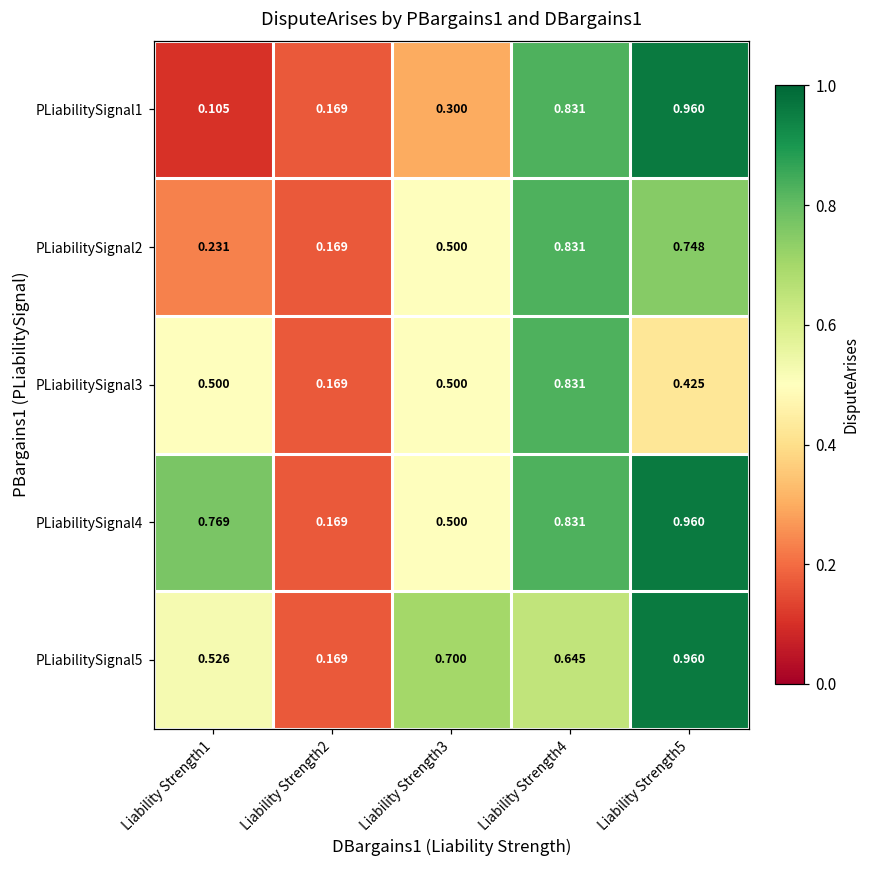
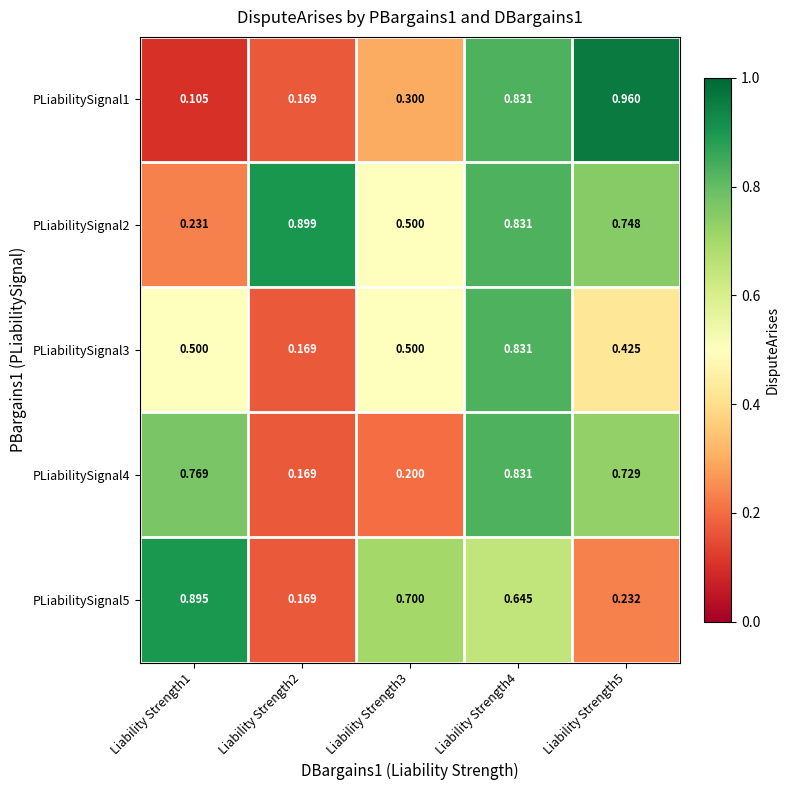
  {
    "PLiabilitySignal1": {
      "Liability Strength1": 0.105,
      "Liability Strength2": 0.169,
      "Liability Strength3": 0.300,
      "Liability Strength4": 0.831,
      "Liability Strength5": 0.960
    },
    "PLiabilitySignal2": {
      "Liability Strength1": 0.231,
-     "Liability Strength2": 0.169,
+     "Liability Strength2": 0.899,
      "Liability Strength3": 0.500,
      "Liability Strength4": 0.831,
      "Liability Strength5": 0.748
    },
    "PLiabilitySignal3": {
      "Liability Strength1": 0.500,
      "Liability Strength2": 0.169,
      "Liability Strength3": 0.500,
      "Liability Strength4": 0.831,
      "Liability Strength5": 0.425
    },
    "PLiabilitySignal4": {
      "Liability Strength1": 0.769,
      "Liability Strength2": 0.169,
-     "Liability Strength3": 0.500,
+     "Liability Strength3": 0.200,
      "Liability Strength4": 0.831,
-     "Liability Strength5": 0.960
+     "Liability Strength5": 0.729
    },
    "PLiabilitySignal5": {
-     "Liability Strength1": 0.526,
+     "Liability Strength1": 0.895,
      "Liability Strength2": 0.169,
      "Liability Strength3": 0.700,
      "Liability Strength4": 0.645,
-     "Liability Strength5": 0.960
+     "Liability Strength5": 0.232
    }
  }
